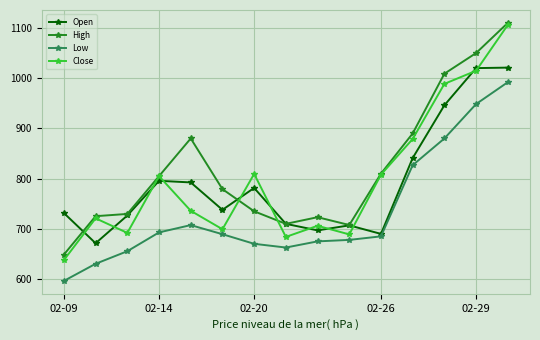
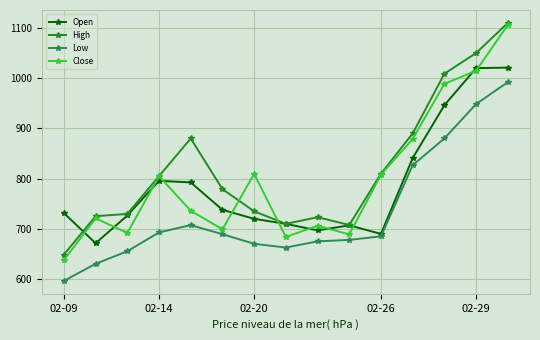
  {
    "Open": {
      "02-09": 730,
      "02-14": 800,
-     "02-20": 780,
+     "02-20": 720,
      "02-29": 1020
    },
    "Close": {
      "02-09": 640,
      "02-20": 810,
      "02-29": 1010
    }
  }
